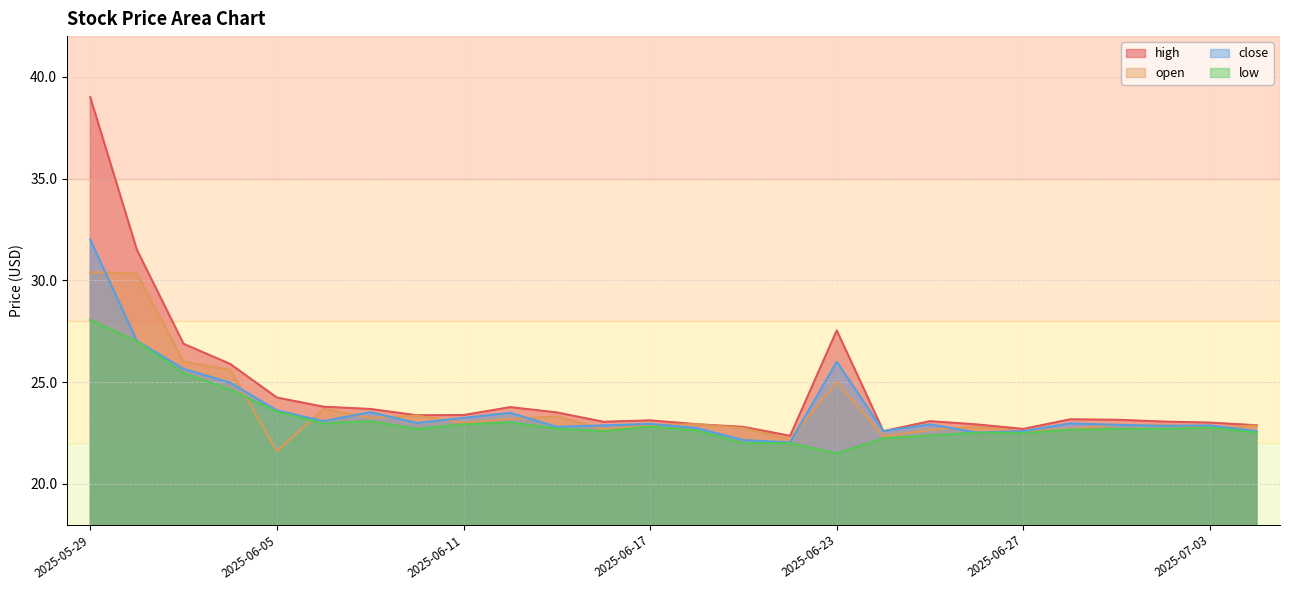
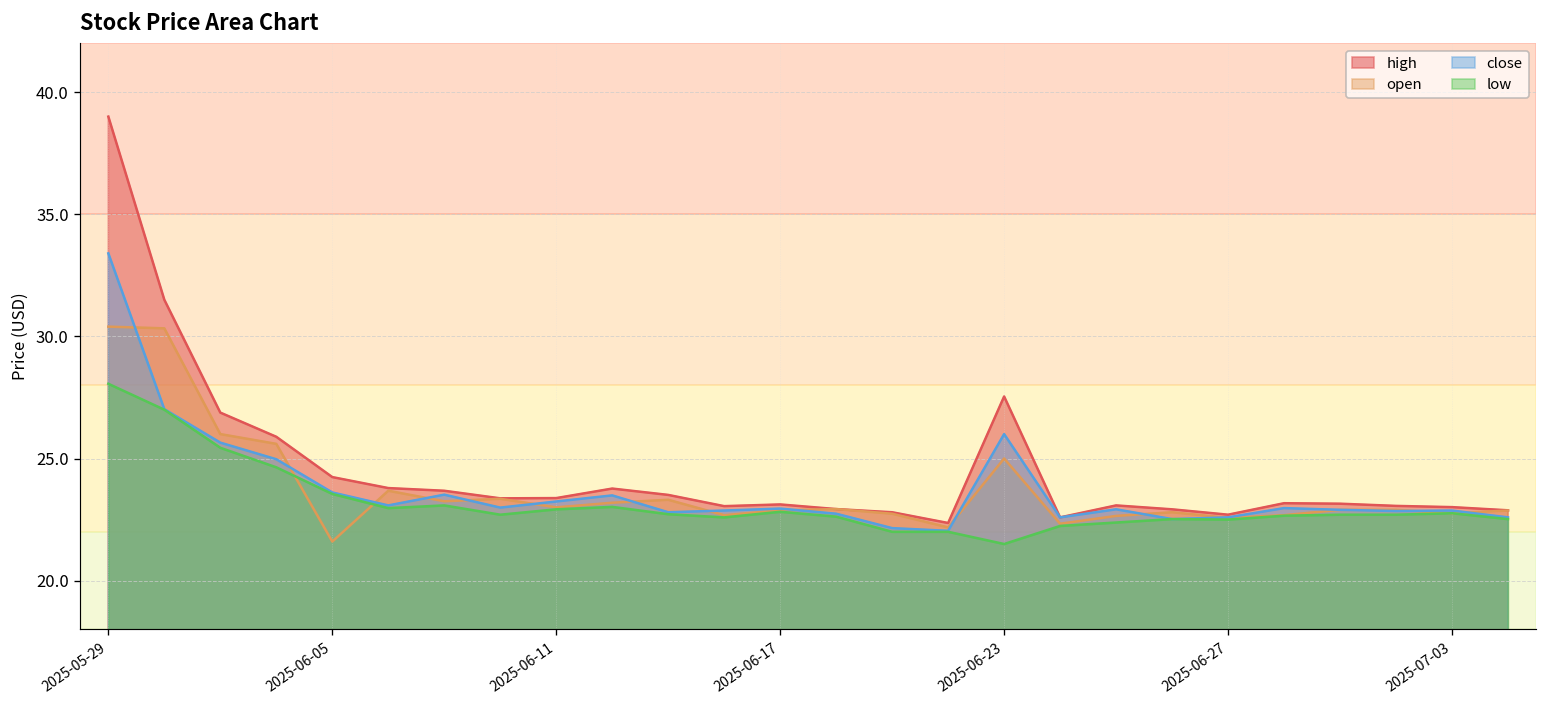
  {
    "high": {
      "2025-05-29": 39.0,
      "2025-06-05": 24.2,
      "2025-06-11": 23.4,
      "2025-06-17": 23.1,
      "2025-06-23": 27.5,
      "2025-07-03": 23.0
    },
    "open": {
      "2025-05-29": 30.4,
      "2025-06-05": 21.6,
      "2025-06-23": 25.0
    },
    "close": {
-     "2025-05-29": 32.0,
+     "2025-05-29": 33.4,
      "2025-06-11": 23.2,
      "2025-06-23": 26.0
    },
    "low": {
      "2025-05-29": 28.1,
      "2025-06-23": 21.5
    }
  }
